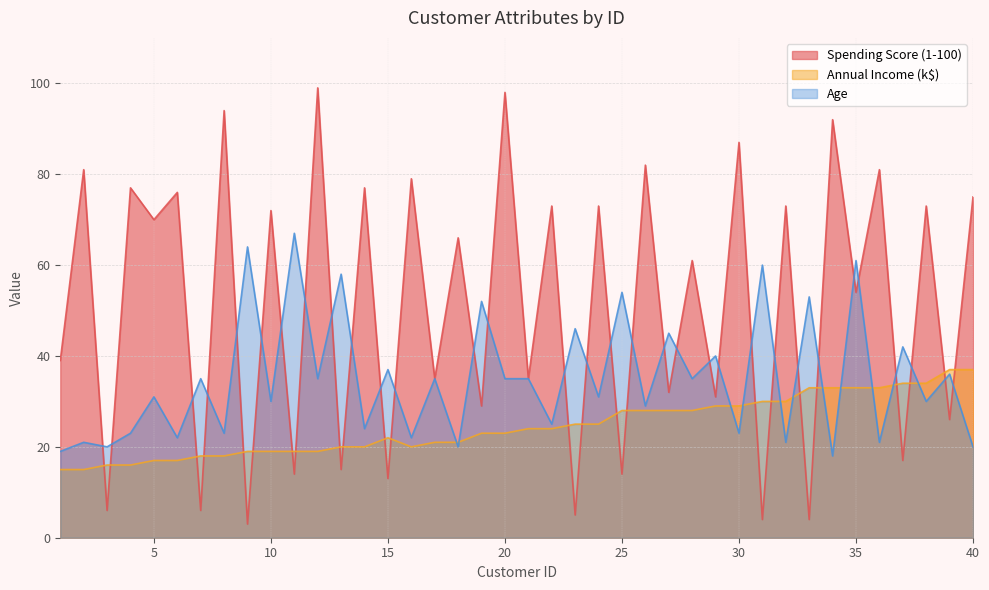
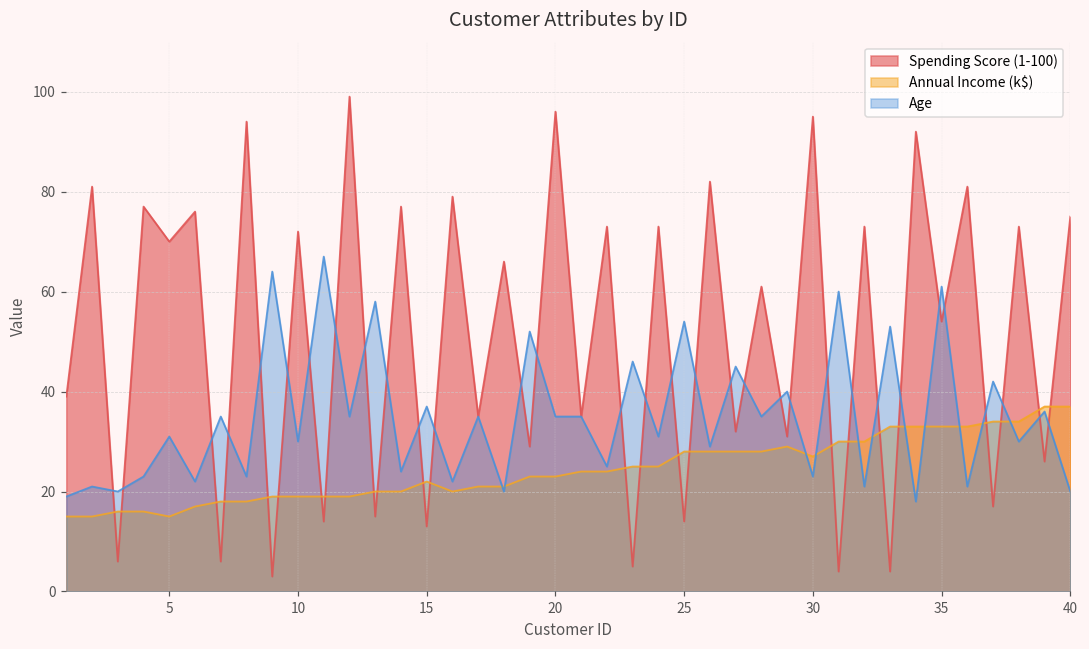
  {
    "Spending Score (1-100)": {
      "5": 70,
      "10": 72,
      "15": 13,
-     "20": 98,
+     "20": 96,
      "25": 14,
-     "30": 87,
+     "30": 95,
      "35": 54,
      "40": 75
    },
    "Annual Income (k$)": {
-     "5": 17,
+     "5": 15,
      "10": 19,
      "15": 22,
      "20": 23,
      "25": 28,
-     "30": 29,
+     "30": 27,
      "35": 33,
      "40": 37
    },
    "Age": {
      "5": 31,
      "10": 30,
      "15": 37,
      "20": 35,
      "25": 54,
      "30": 23,
      "35": 61,
      "40": 20
    }
  }
